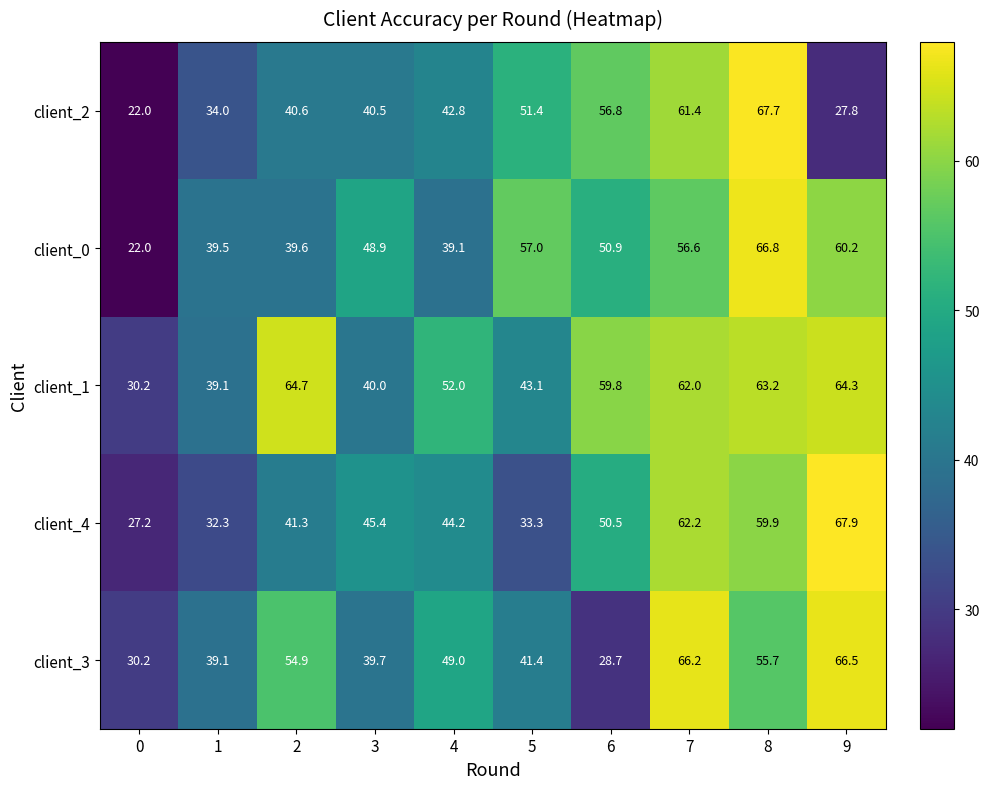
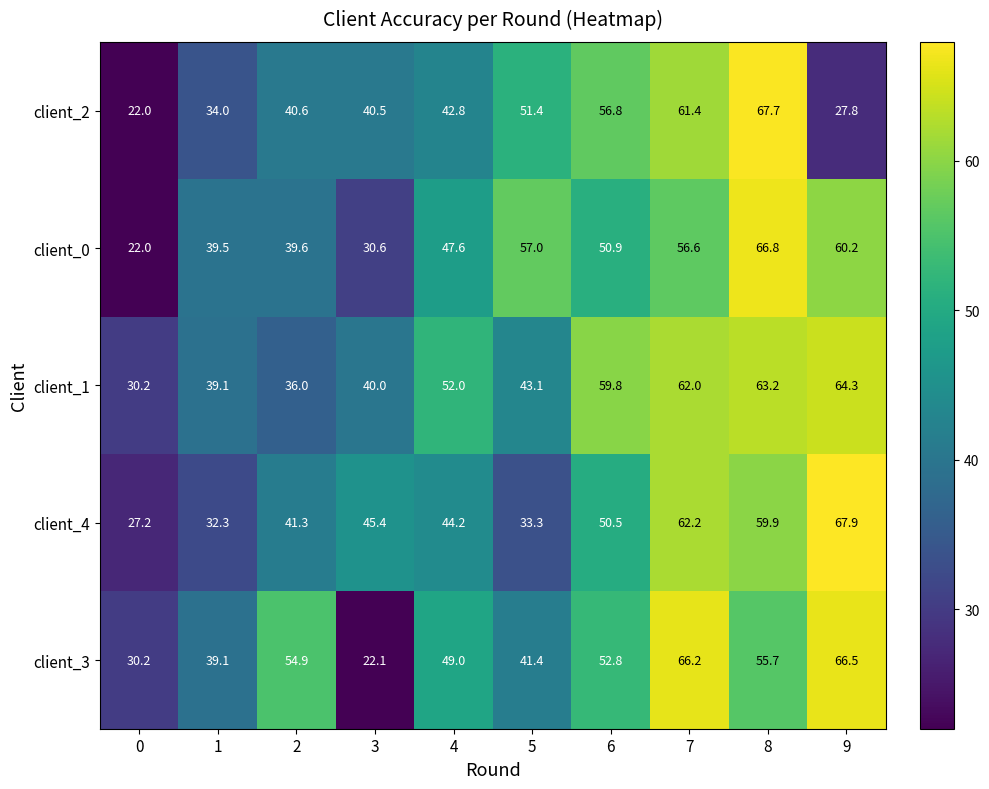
  {
    "client_2": {
      "0": 22.0,
      "1": 34.0,
      "2": 40.6,
      "3": 40.5,
      "4": 42.8,
      "5": 51.4,
      "6": 56.8,
      "7": 61.4,
      "8": 67.7,
      "9": 27.8
    },
    "client_0": {
      "0": 22.0,
      "1": 39.5,
      "2": 39.6,
-     "3": 48.9,
-     "4": 39.1,
+     "3": 30.6,
+     "4": 47.6,
      "5": 57.0,
      "6": 50.9,
      "7": 56.6,
      "8": 66.8,
      "9": 60.2
    },
    "client_1": {
      "0": 30.2,
      "1": 39.1,
-     "2": 64.7,
+     "2": 36.0,
      "3": 40.0,
      "4": 52.0,
      "5": 43.1,
      "6": 59.8,
      "7": 62.0,
      "8": 63.2,
      "9": 64.3
    },
    "client_4": {
      "0": 27.2,
      "1": 32.3,
      "2": 41.3,
      "3": 45.4,
      "4": 44.2,
      "5": 33.3,
      "6": 50.5,
      "7": 62.2,
      "8": 59.9,
      "9": 67.9
    },
    "client_3": {
      "0": 30.2,
      "1": 39.1,
      "2": 54.9,
-     "3": 39.7,
+     "3": 22.1,
      "4": 49.0,
      "5": 41.4,
-     "6": 28.7,
+     "6": 52.8,
      "7": 66.2,
      "8": 55.7,
      "9": 66.5
    }
  }
